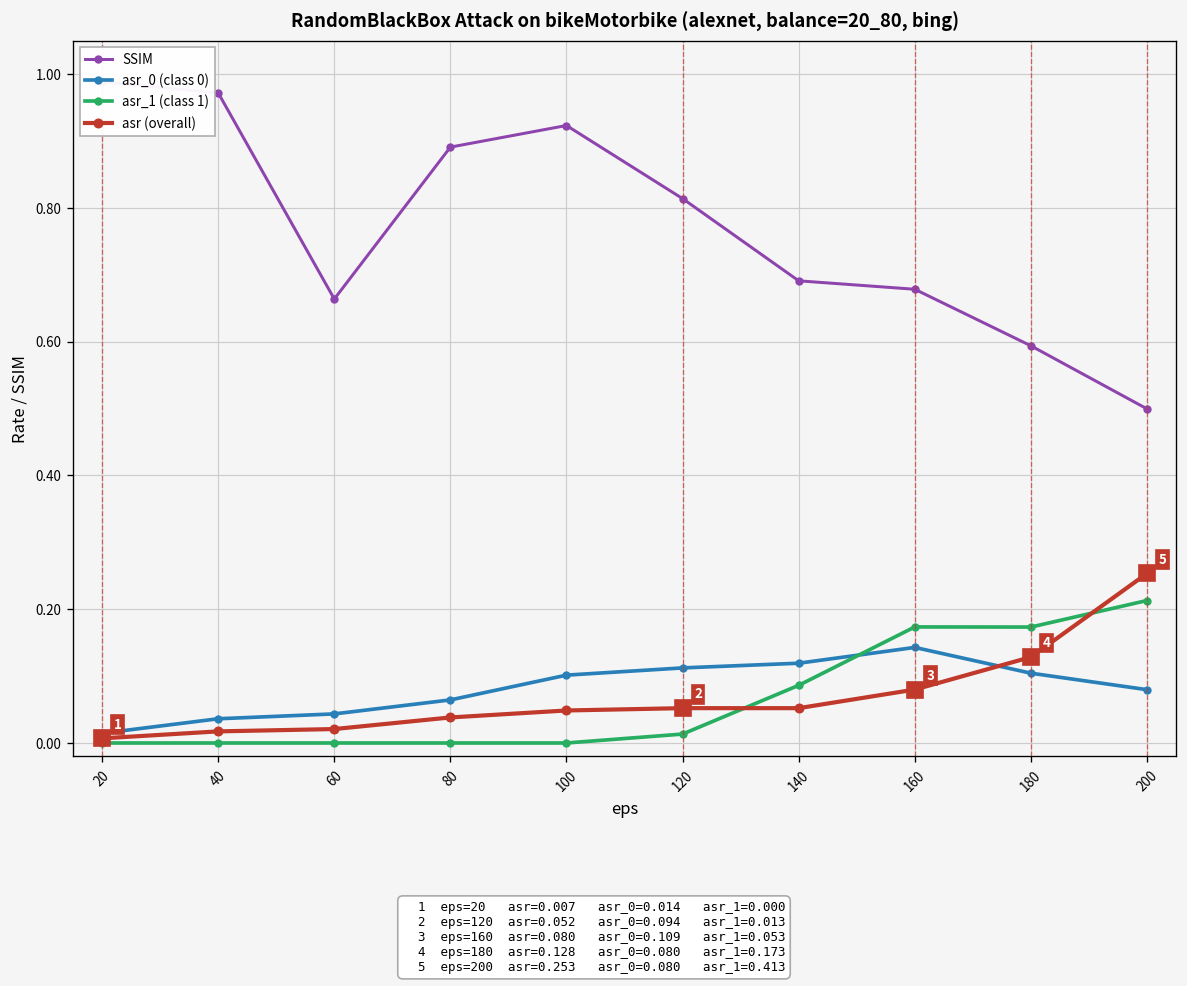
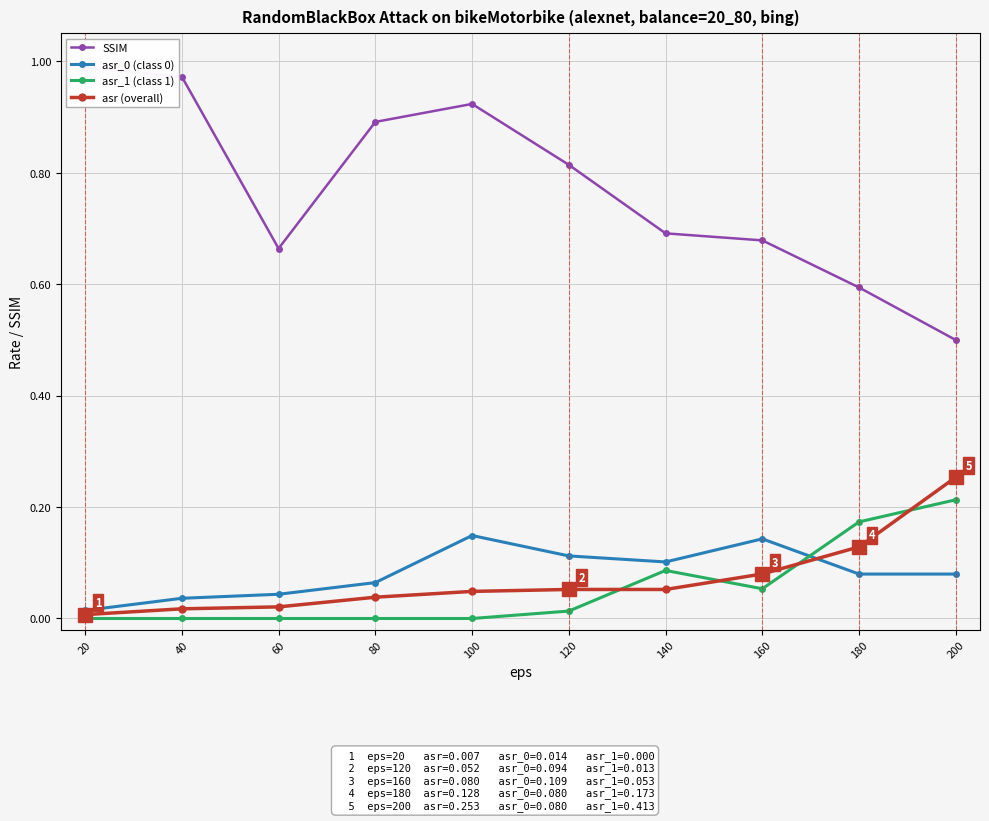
  {
    "SSIM": {
      "40": 0.97,
      "60": 0.66,
      "80": 0.89,
      "100": 0.92,
      "120": 0.81,
      "140": 0.69,
      "160": 0.68,
      "180": 0.59,
      "200": 0.50
    },
    "asr_0 (class 0)": {
      "40": 0.04,
      "60": 0.04,
      "80": 0.06,
-     "100": 0.10,
+     "100": 0.15,
      "120": 0.11,
-     "140": 0.12,
+     "140": 0.10,
      "160": 0.14,
-     "180": 0.10,
+     "180": 0.08,
      "200": 0.08
    },
    "asr_1 (class 1)": {
      "20": 0.00,
      "40": 0.00,
      "60": 0.00,
      "80": 0.00,
      "100": 0.00,
      "120": 0.01,
      "140": 0.09,
-     "160": 0.17,
+     "160": 0.05,
      "180": 0.17,
      "200": 0.21
    }
  }
